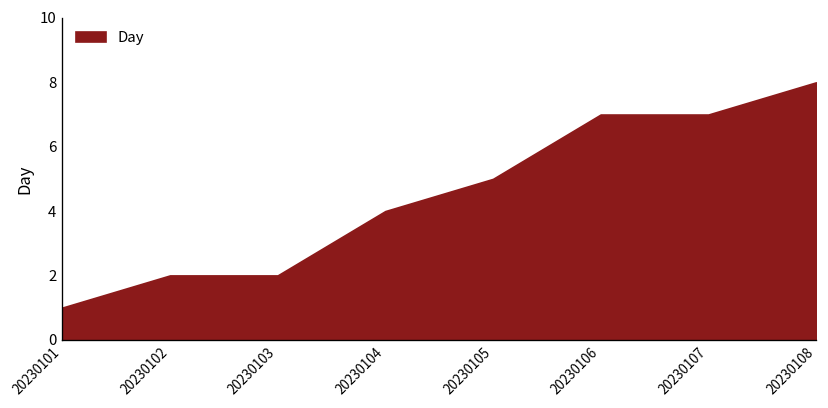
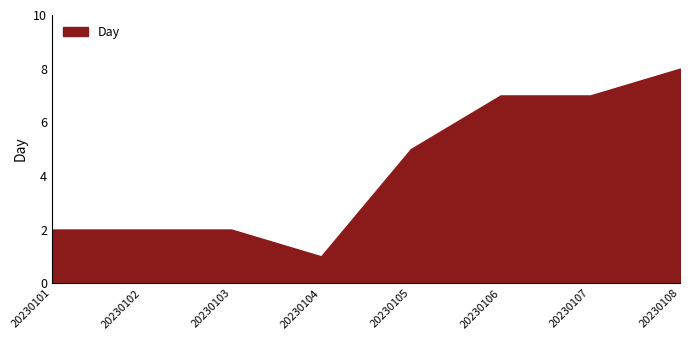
  {
-   "20230101": 1,
+   "20230101": 2,
    "20230102": 2,
    "20230103": 2,
-   "20230104": 4,
+   "20230104": 1,
    "20230105": 5,
    "20230106": 7,
    "20230107": 7,
    "20230108": 8
  }
